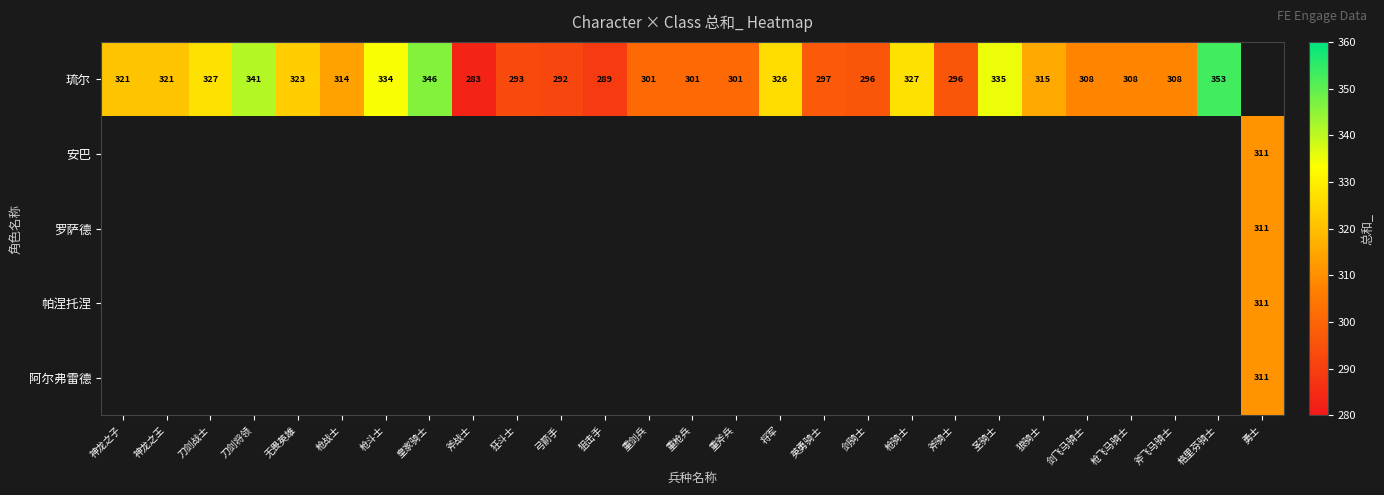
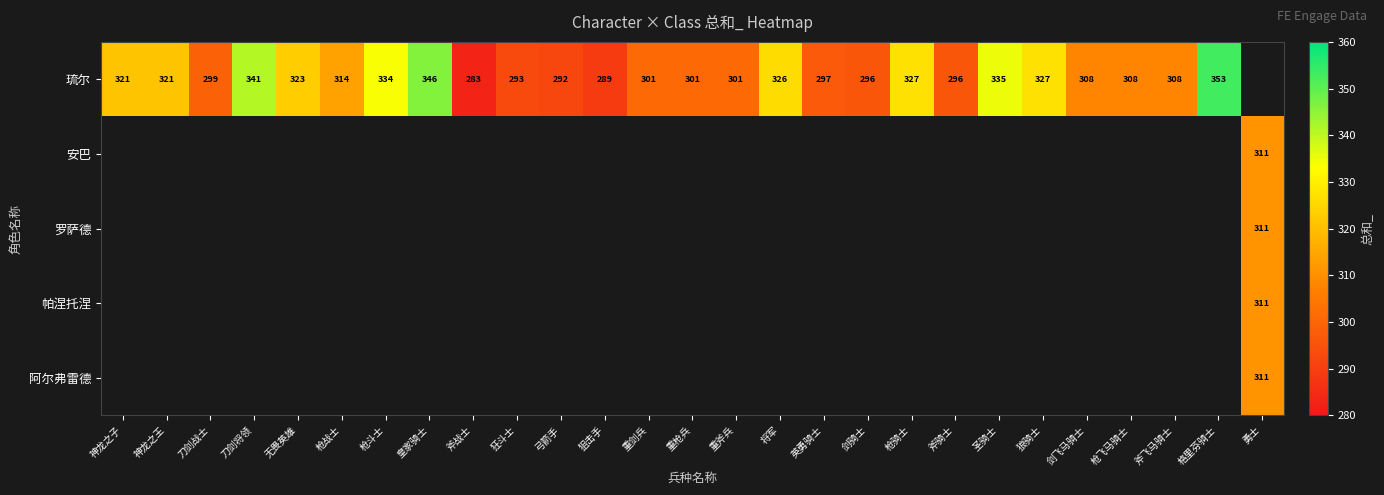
  {
    "琉尔": {
      "神龙之子": 321,
      "神龙之王": 321,
-     "刀剑战士": 327,
+     "刀剑战士": 299,
      "刀剑将领": 341,
      "无畏英雄": 323,
      "枪战士": 314,
      "枪斗士": 334,
      "皇家骑士": 346,
      "斧战士": 283,
      "狂斗士": 293,
      "弓箭手": 292,
      "狙击手": 289,
      "重剑兵": 301,
      "重枪兵": 301,
      "重斧兵": 301,
      "将军": 326,
      "英勇骑士": 297,
      "剑骑士": 296,
      "枪骑士": 327,
      "斧骑士": 296,
      "圣骑士": 335,
-     "狼骑士": 315,
+     "狼骑士": 327,
      "剑飞马骑士": 308,
      "枪飞马骑士": 308,
      "斧飞马骑士": 308,
      "格里芬骑士": 353
    },
    "安巴": {
      "勇士": 311
    },
    "罗萨德": {
      "勇士": 311
    },
    "帕涅托涅": {
      "勇士": 311
    },
    "阿尔弗雷德": {
      "勇士": 311
    }
  }
